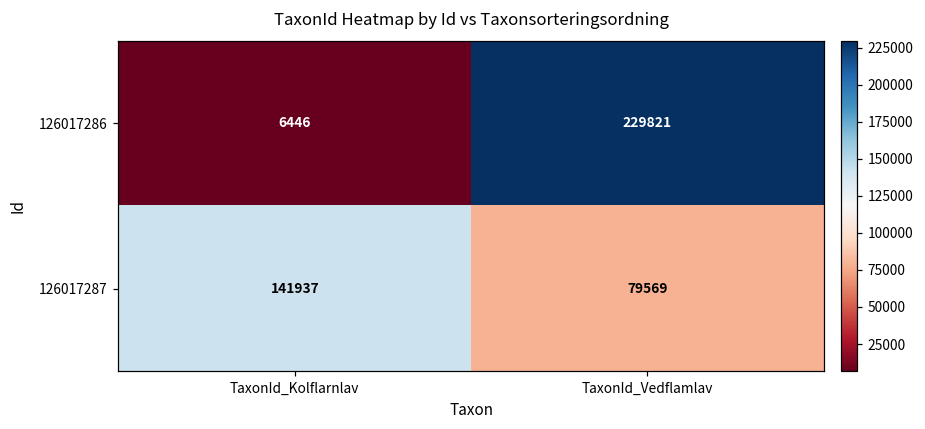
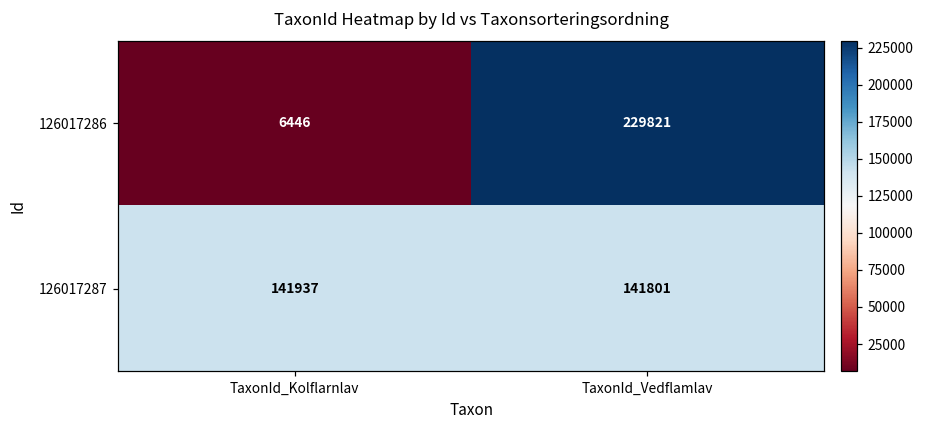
  {
    "126017286": {
      "TaxonId_Kolflarnlav": 6446,
      "TaxonId_Vedflamlav": 229821
    },
    "126017287": {
      "TaxonId_Kolflarnlav": 141937,
-     "TaxonId_Vedflamlav": 79569
+     "TaxonId_Vedflamlav": 141801
    }
  }
